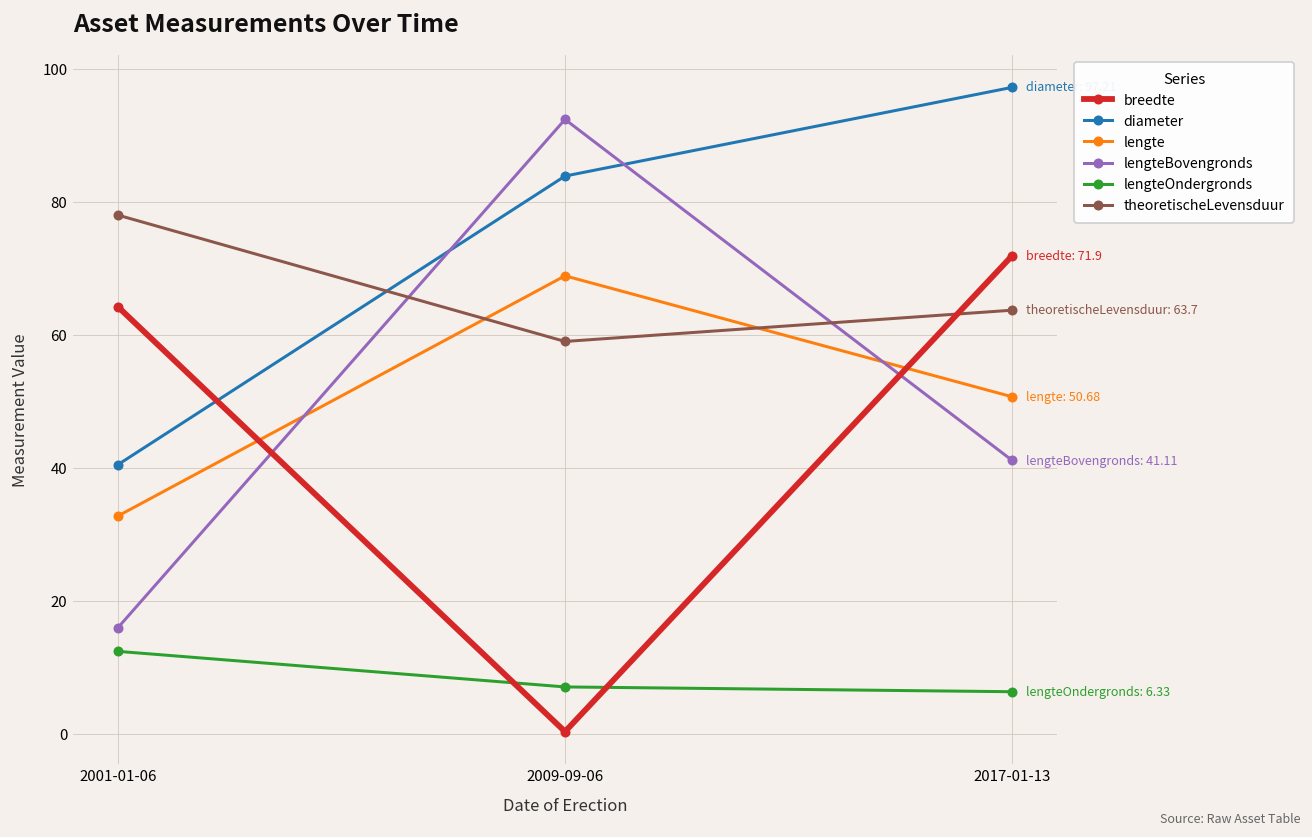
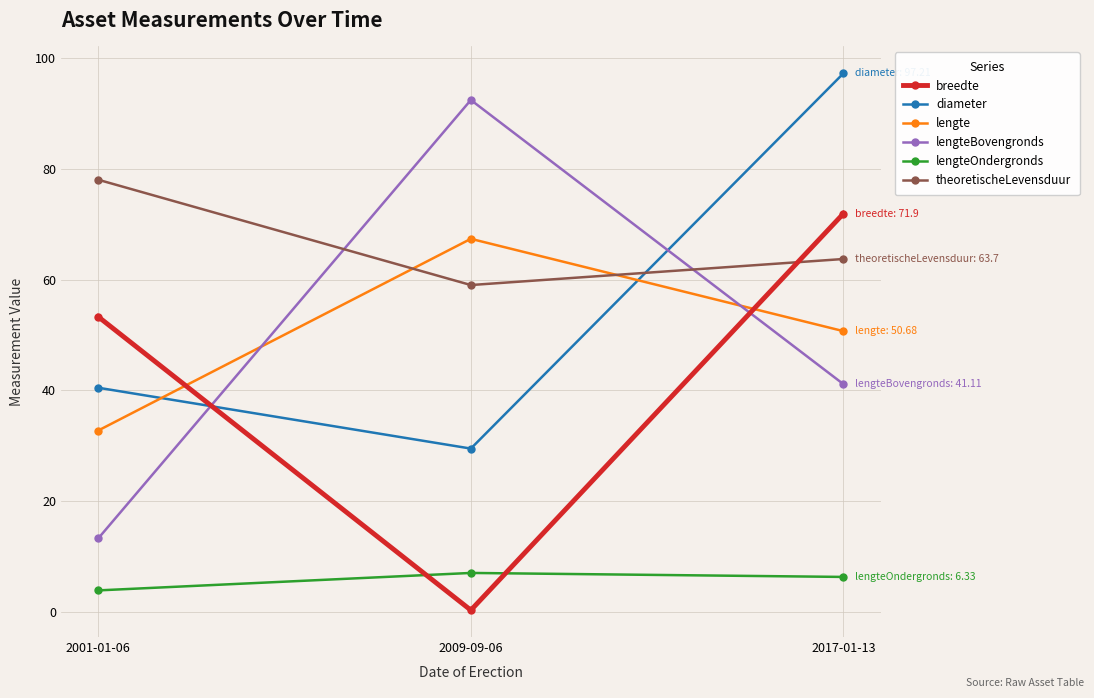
  {
    "breedte": {
-     "2001-01-06": 64,
+     "2001-01-06": 53,
      "2009-09-06": 0
    },
    "diameter": {
      "2001-01-06": 40,
-     "2009-09-06": 84
+     "2009-09-06": 29
    },
    "lengte": {
      "2001-01-06": 33,
-     "2009-09-06": 69
+     "2009-09-06": 67
    },
    "lengteBovengronds": {
-     "2001-01-06": 16,
+     "2001-01-06": 13,
      "2009-09-06": 92
    },
    "lengteOndergronds": {
-     "2001-01-06": 12,
+     "2001-01-06": 4,
      "2009-09-06": 7
    },
    "theoretischeLevensduur": {
      "2017-01-13": 63.7
    }
  }
